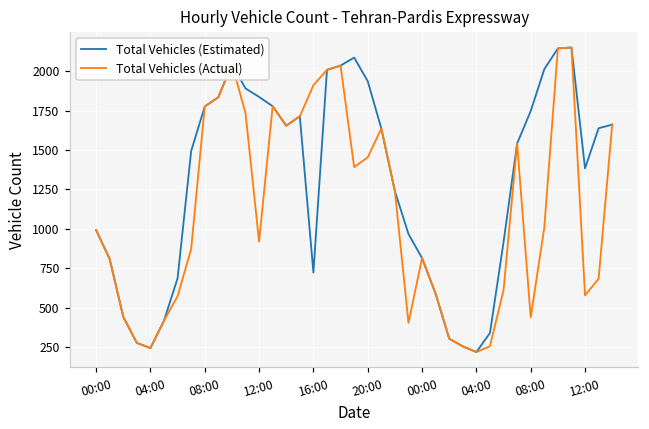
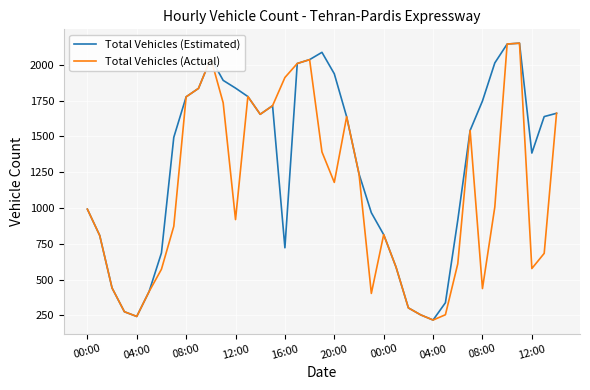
  {
    "Total Vehicles (Estimated)": {
      "16:00": 720,
      "20:00": 1940
    },
    "Total Vehicles (Actual)": {
      "16:00": 1910,
-     "20:00": 1450
+     "20:00": 1180
    }
  }
